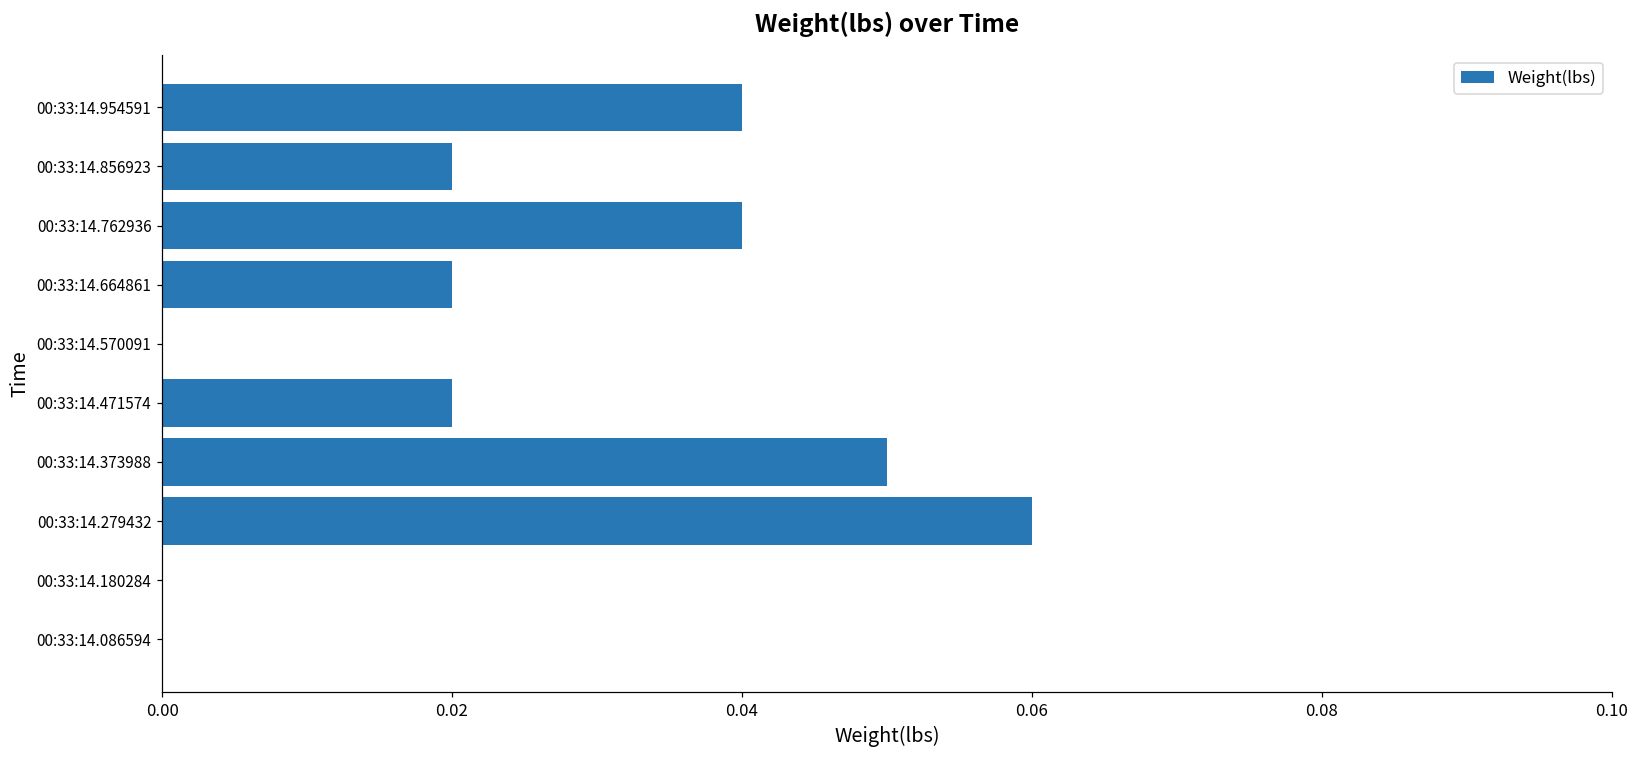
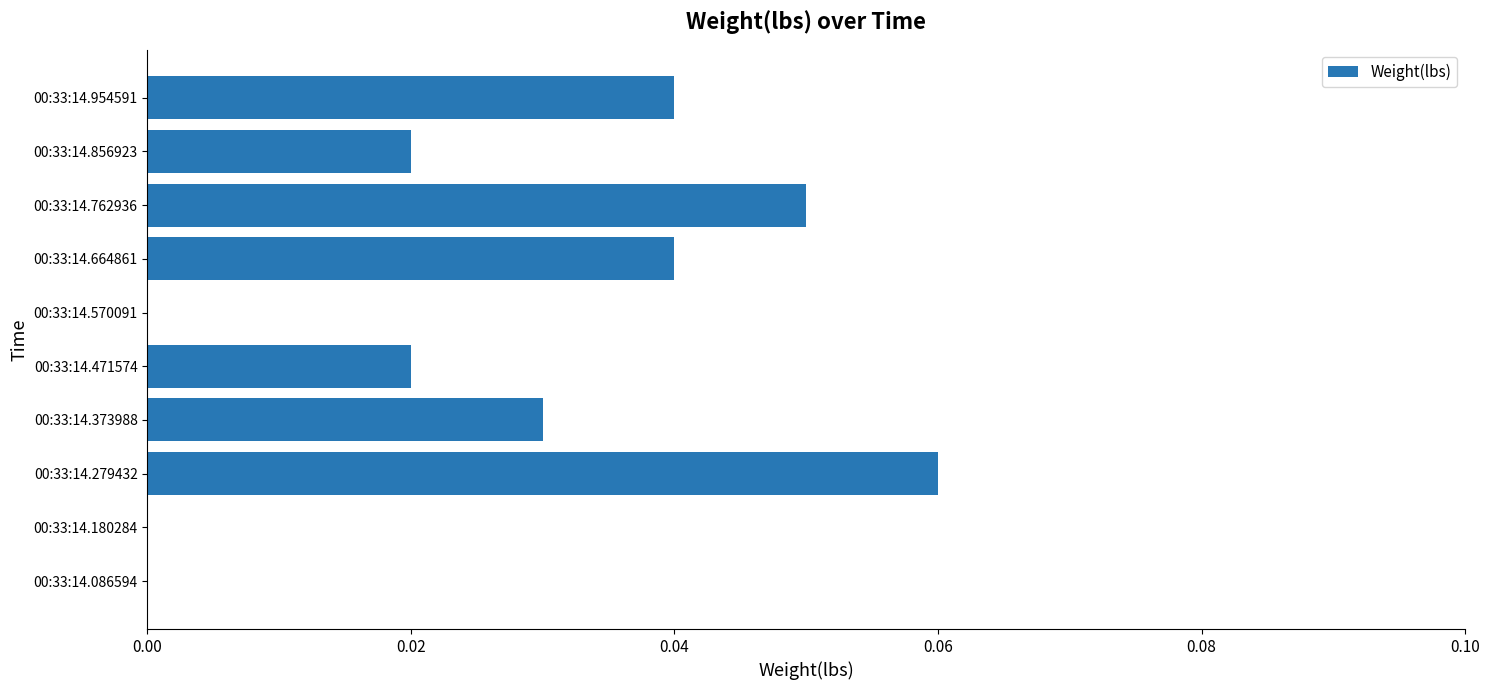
  {
    "00:33:14.954591": 0.04,
    "00:33:14.856923": 0.02,
-   "00:33:14.762936": 0.04,
-   "00:33:14.664861": 0.02,
+   "00:33:14.762936": 0.05,
+   "00:33:14.664861": 0.04,
    "00:33:14.570091": 0.00,
    "00:33:14.471574": 0.02,
-   "00:33:14.373988": 0.05,
+   "00:33:14.373988": 0.03,
    "00:33:14.279432": 0.06,
    "00:33:14.180284": 0.00,
    "00:33:14.086594": 0.00
  }
